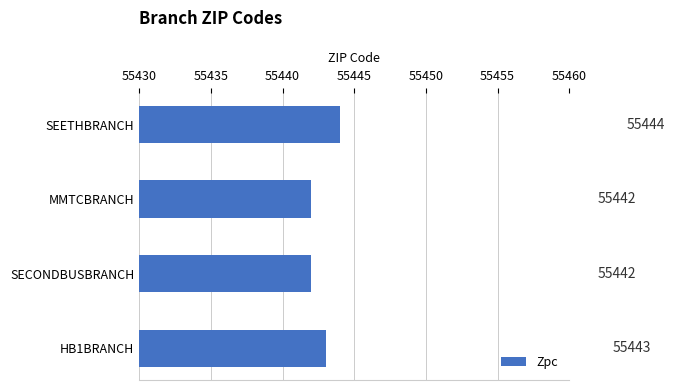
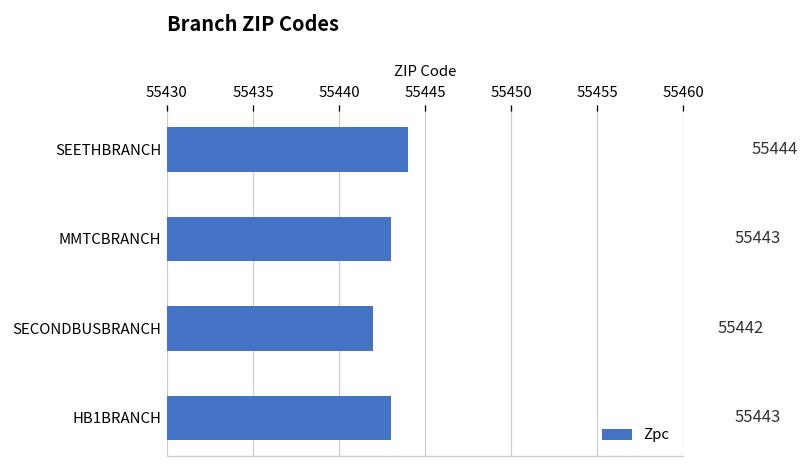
  {
-   "MMTCBRANCH": 55442
+   "MMTCBRANCH": 55443
  }
